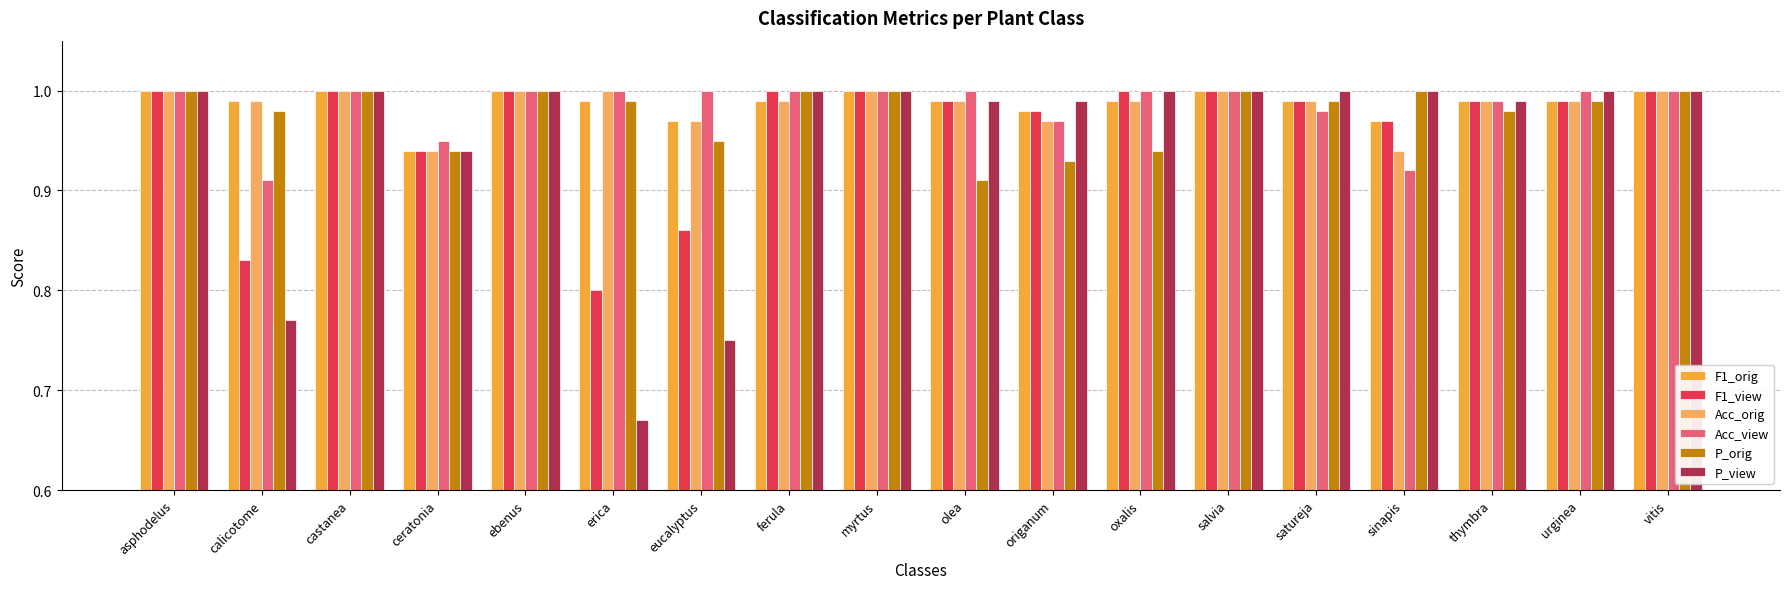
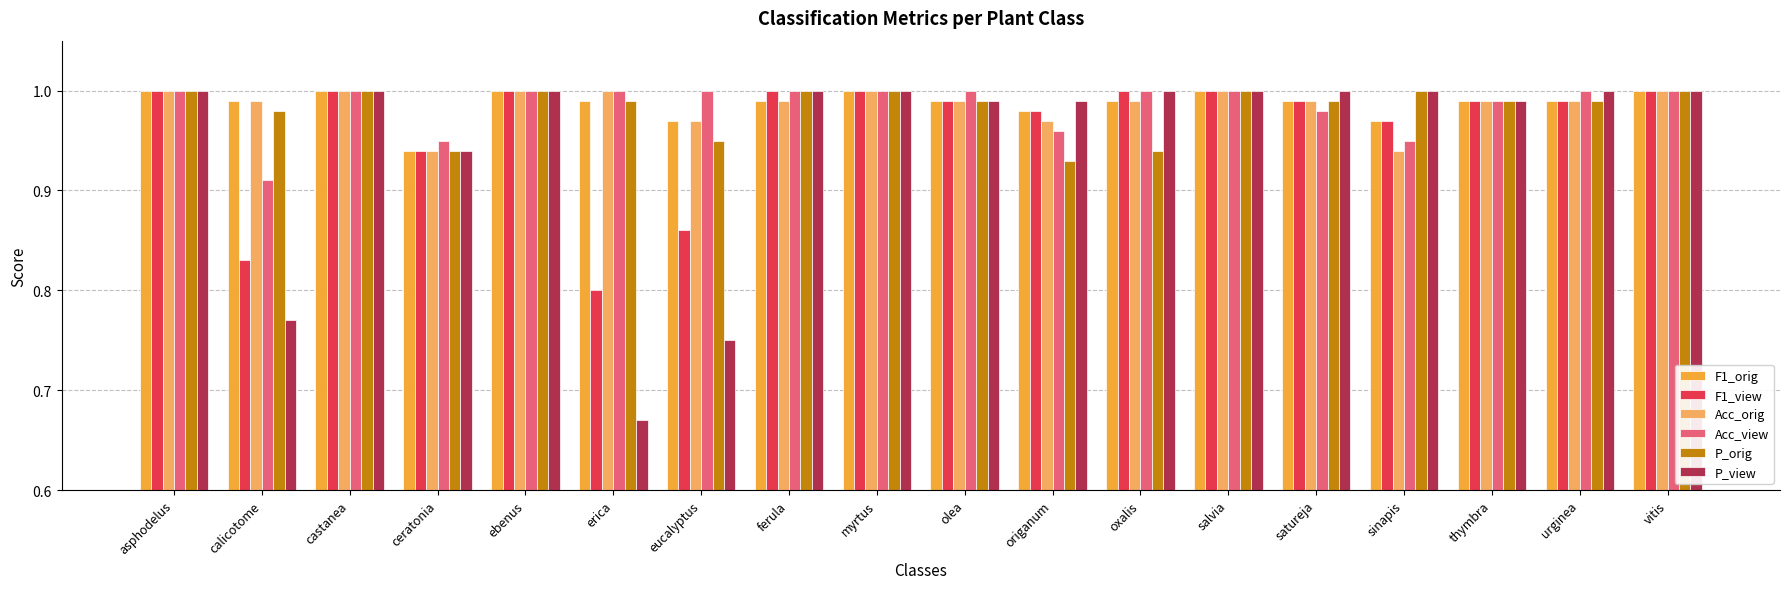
  {
    "Acc_view": {
      "asphodelus": 1.00,
      "calicotome": 0.91,
      "castanea": 1.00,
      "ceratonia": 0.95,
      "ebenus": 1.00,
      "erica": 1.00,
      "eucalyptus": 1.00,
      "ferula": 1.00,
      "myrtus": 1.00,
      "olea": 1.00,
-     "origanum": 0.97,
+     "origanum": 0.96,
      "oxalis": 1.00,
      "salvia": 1.00,
      "satureja": 0.98,
-     "sinapis": 0.92,
+     "sinapis": 0.95,
      "thymbra": 0.99,
      "urginea": 1.00,
      "vitis": 1.00
    },
    "P_orig": {
      "asphodelus": 1.00,
      "calicotome": 0.98,
      "castanea": 1.00,
      "ceratonia": 0.94,
      "ebenus": 1.00,
      "erica": 0.99,
      "eucalyptus": 0.95,
      "ferula": 1.00,
      "myrtus": 1.00,
-     "olea": 0.91,
+     "olea": 0.99,
      "origanum": 0.93,
      "oxalis": 0.94,
      "salvia": 1.00,
      "satureja": 0.99,
      "sinapis": 1.00,
-     "thymbra": 0.98,
+     "thymbra": 0.99,
      "urginea": 0.99,
      "vitis": 1.00
    }
  }
